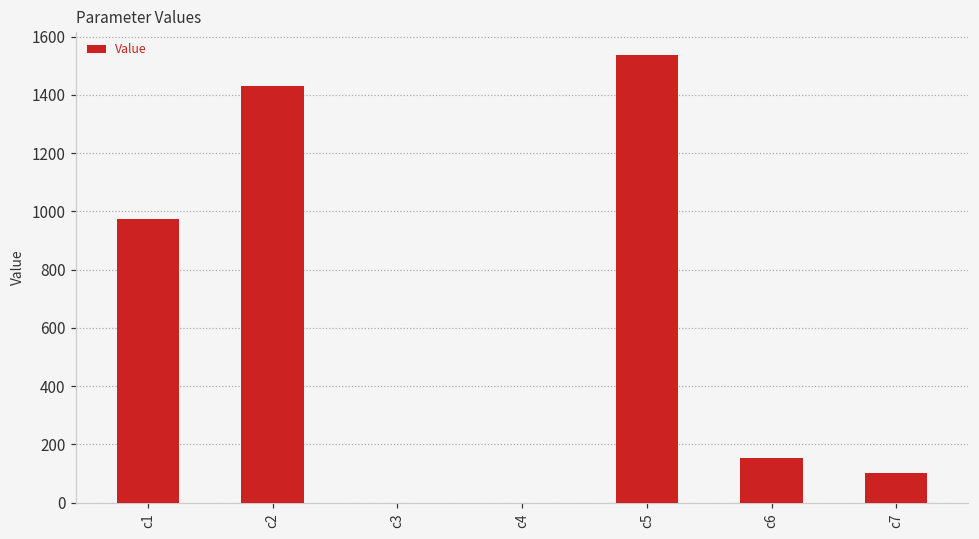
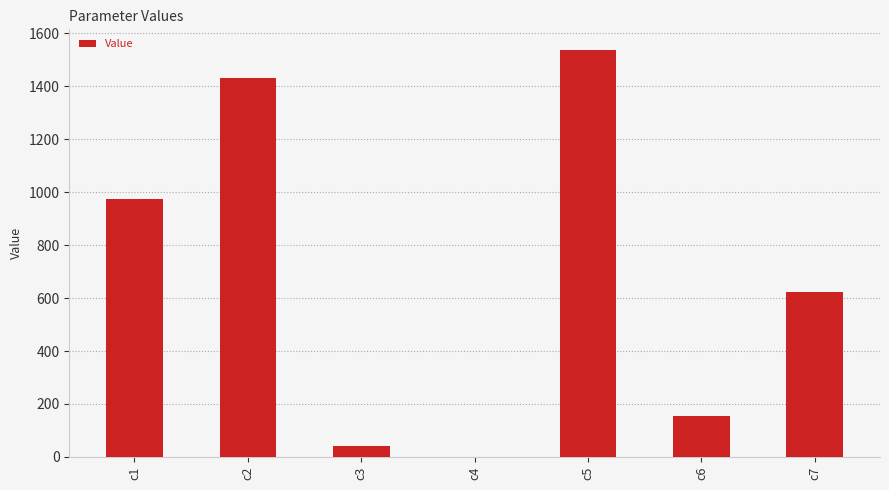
  {
    "c1": 970,
    "c2": 1430,
-   "c3": 0,
+   "c3": 40,
    "c5": 1540,
    "c6": 150,
-   "c7": 100
+   "c7": 620
  }
